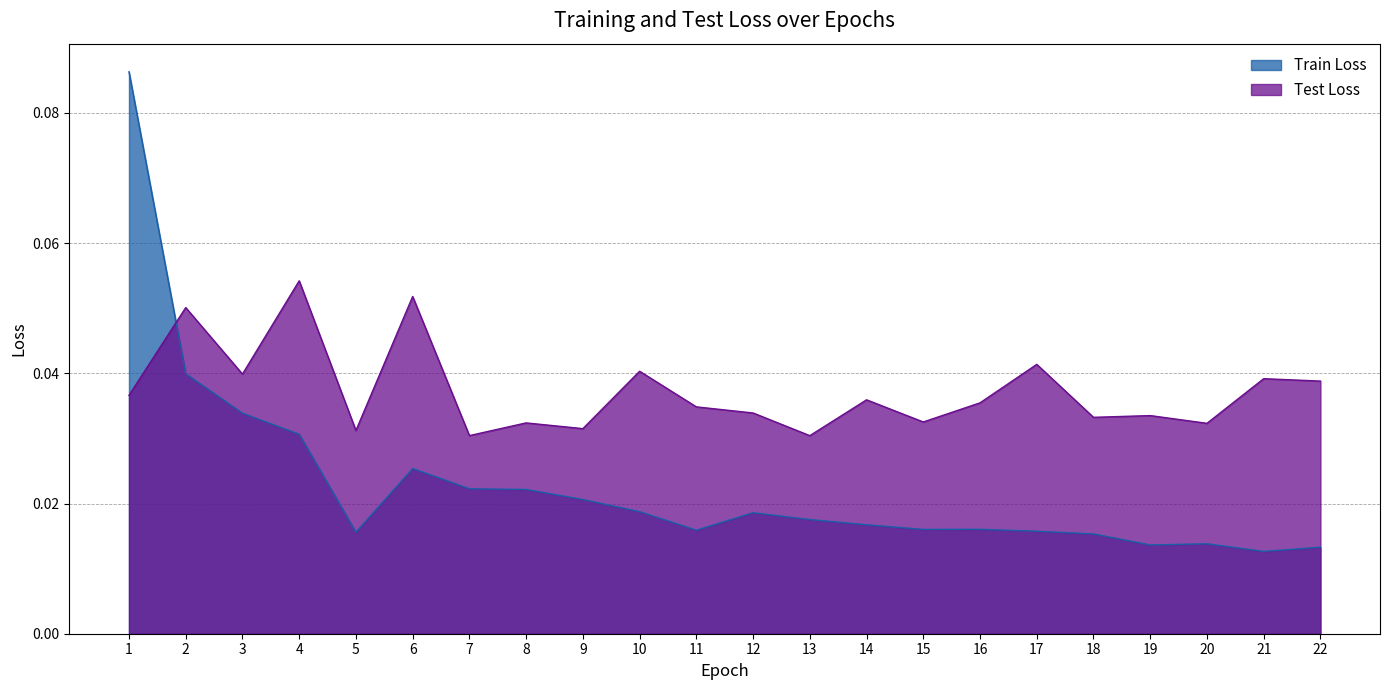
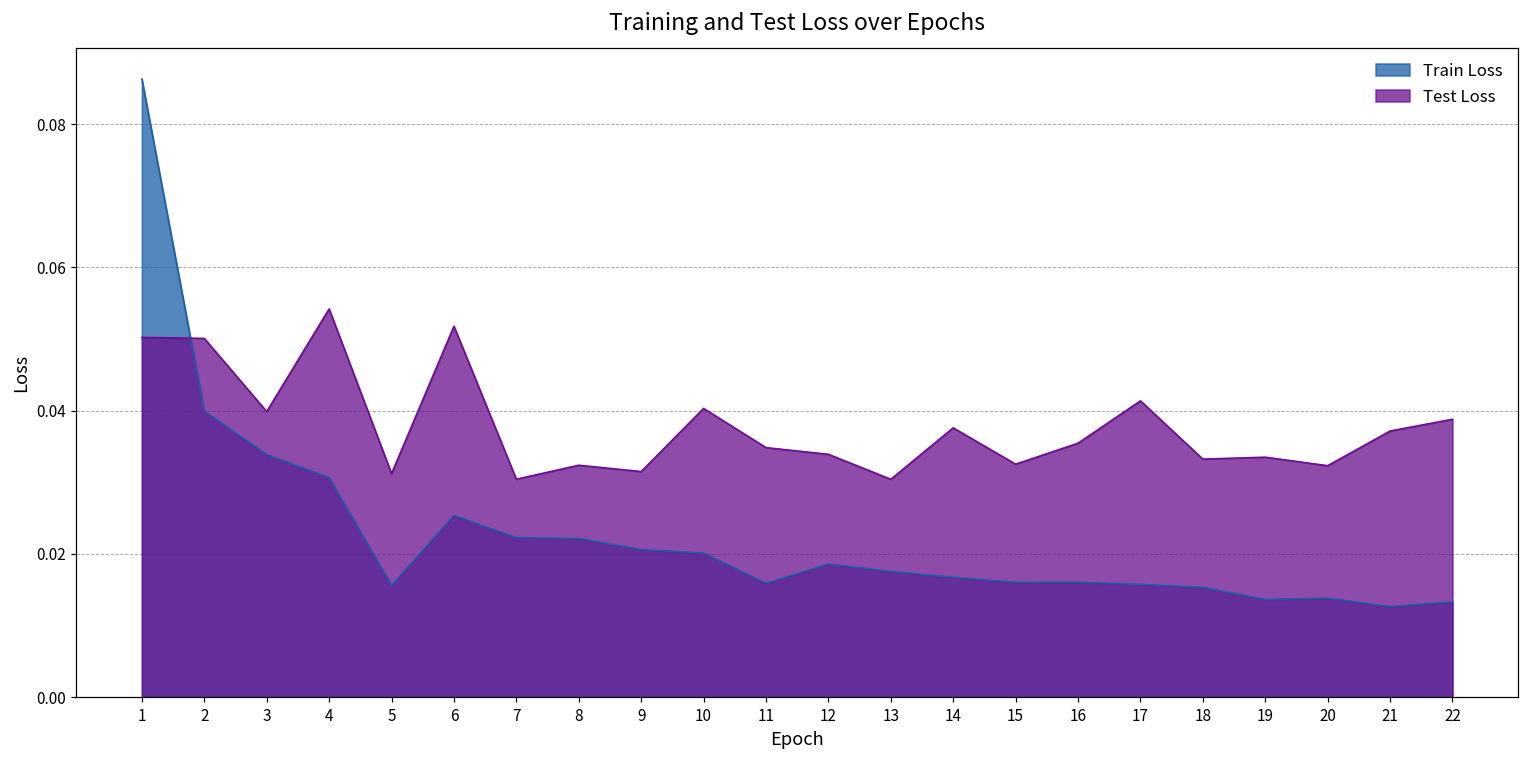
  {
    "Train Loss": {
      "1": 0.086,
      "2": 0.040,
      "3": 0.034,
      "4": 0.031,
      "5": 0.016,
      "6": 0.025,
      "7": 0.022,
      "8": 0.022,
      "9": 0.021,
-     "10": 0.019,
+     "10": 0.020,
      "11": 0.016,
      "12": 0.019,
      "13": 0.018,
      "14": 0.017,
      "15": 0.016,
      "16": 0.016,
      "17": 0.016,
      "18": 0.015,
      "19": 0.014,
      "20": 0.014,
      "21": 0.013,
      "22": 0.013
    },
    "Test Loss": {
-     "1": 0.037,
+     "1": 0.050,
      "2": 0.050,
      "3": 0.040,
      "4": 0.054,
      "5": 0.031,
      "6": 0.052,
      "7": 0.030,
      "8": 0.032,
      "9": 0.032,
      "10": 0.040,
      "11": 0.035,
      "12": 0.034,
      "13": 0.030,
-     "14": 0.036,
+     "14": 0.038,
      "15": 0.033,
      "16": 0.035,
      "17": 0.041,
      "18": 0.033,
      "19": 0.034,
      "20": 0.032,
-     "21": 0.039,
+     "21": 0.037,
      "22": 0.039
    }
  }
